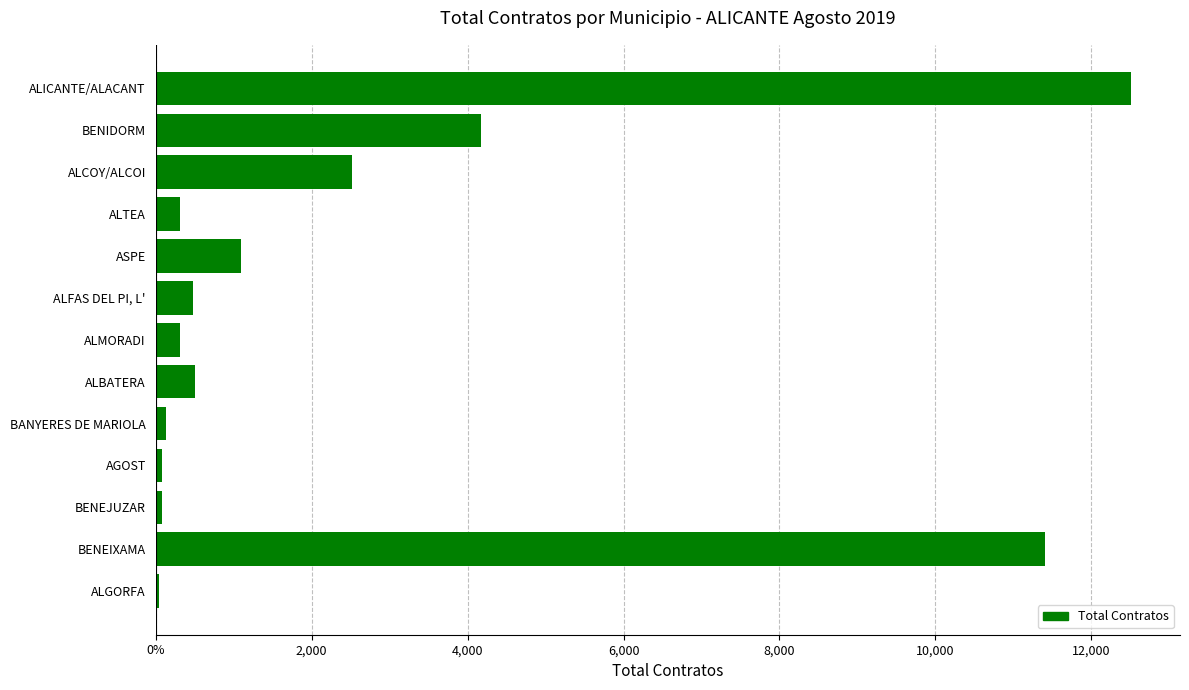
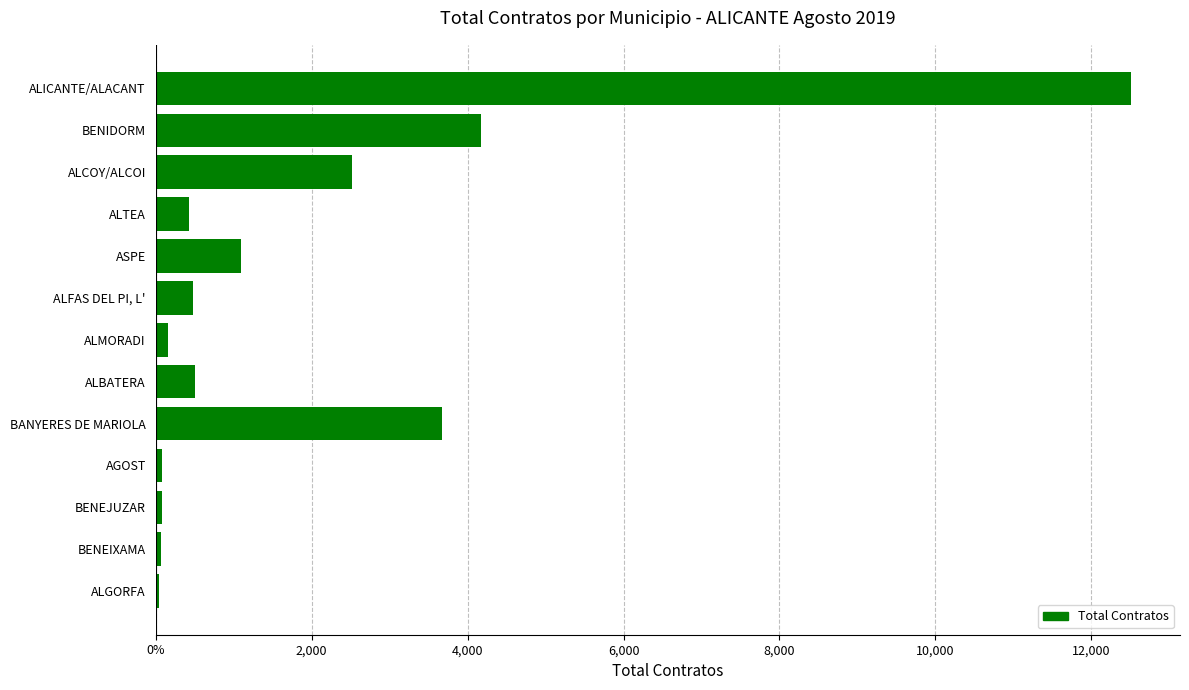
  {
    "ALICANTE/ALACANT": "12,500",
    "BENIDORM": "4,200",
    "ALCOY/ALCOI": "2,500",
-   "ALTEA": "300",
+   "ALTEA": "400",
    "ASPE": "1,100",
    "ALFAS DEL PI, L'": "500",
-   "ALMORADI": "300",
+   "ALMORADI": "200",
    "ALBATERA": "500",
-   "BANYERES DE MARIOLA": "100",
+   "BANYERES DE MARIOLA": "3,700",
    "AGOST": "100",
    "BENEJUZAR": "100",
-   "BENEIXAMA": "11,400",
+   "BENEIXAMA": "100",
    "ALGORFA": "100"
  }
